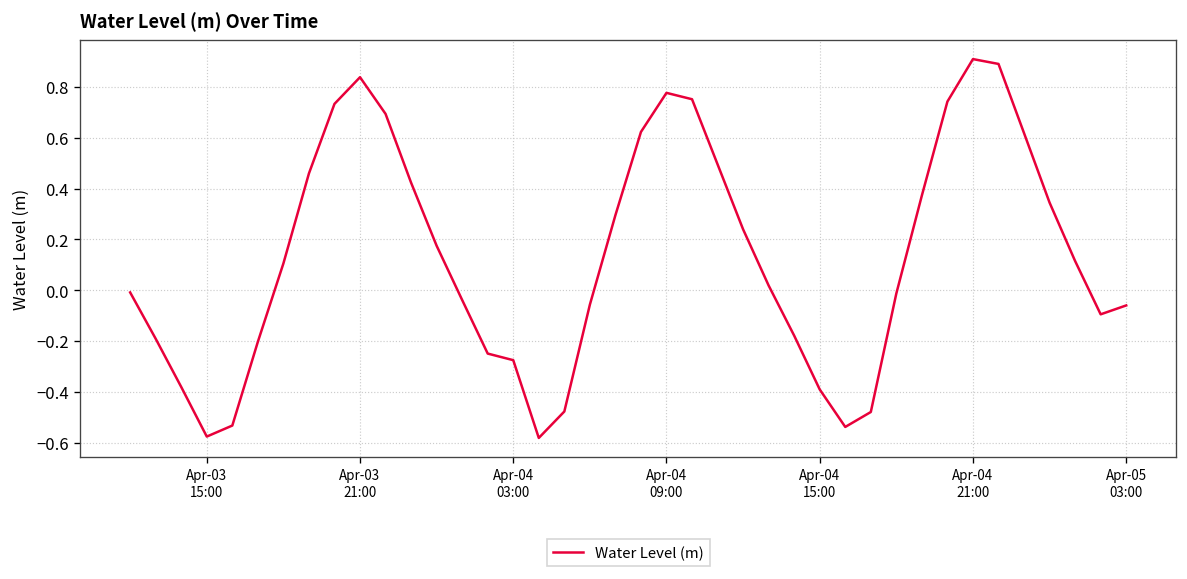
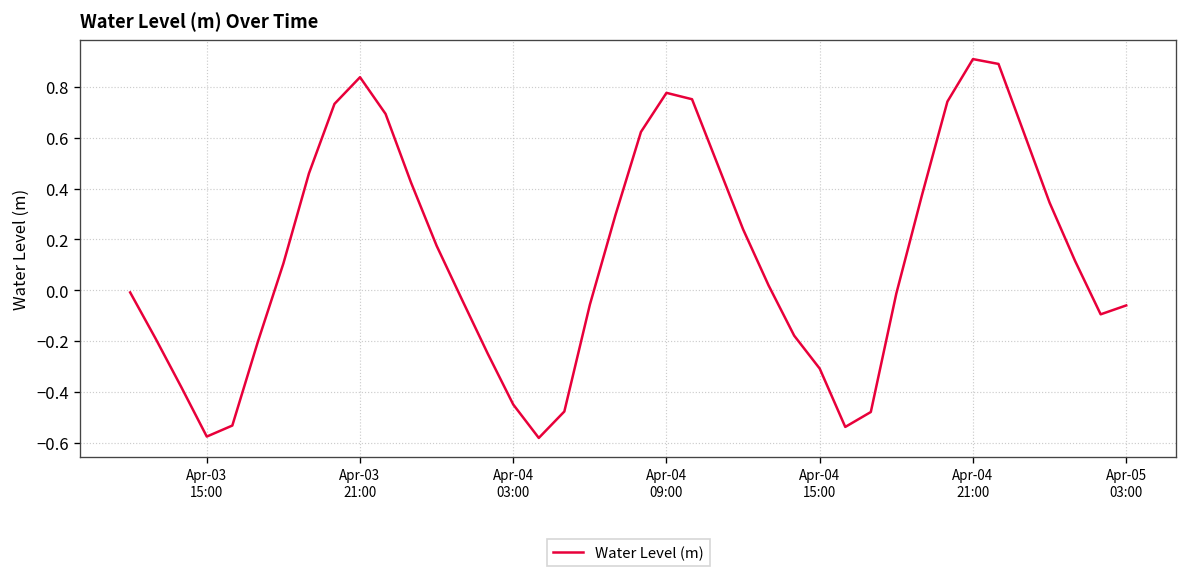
  {
    "Apr-03 15:00": -0.58,
    "Apr-03 21:00": 0.84,
-   "Apr-04 03:00": -0.28,
+   "Apr-04 03:00": -0.45,
    "Apr-04 09:00": 0.78,
-   "Apr-04 15:00": -0.39,
+   "Apr-04 15:00": -0.31,
    "Apr-04 21:00": 0.91,
    "Apr-05 03:00": -0.06
  }
